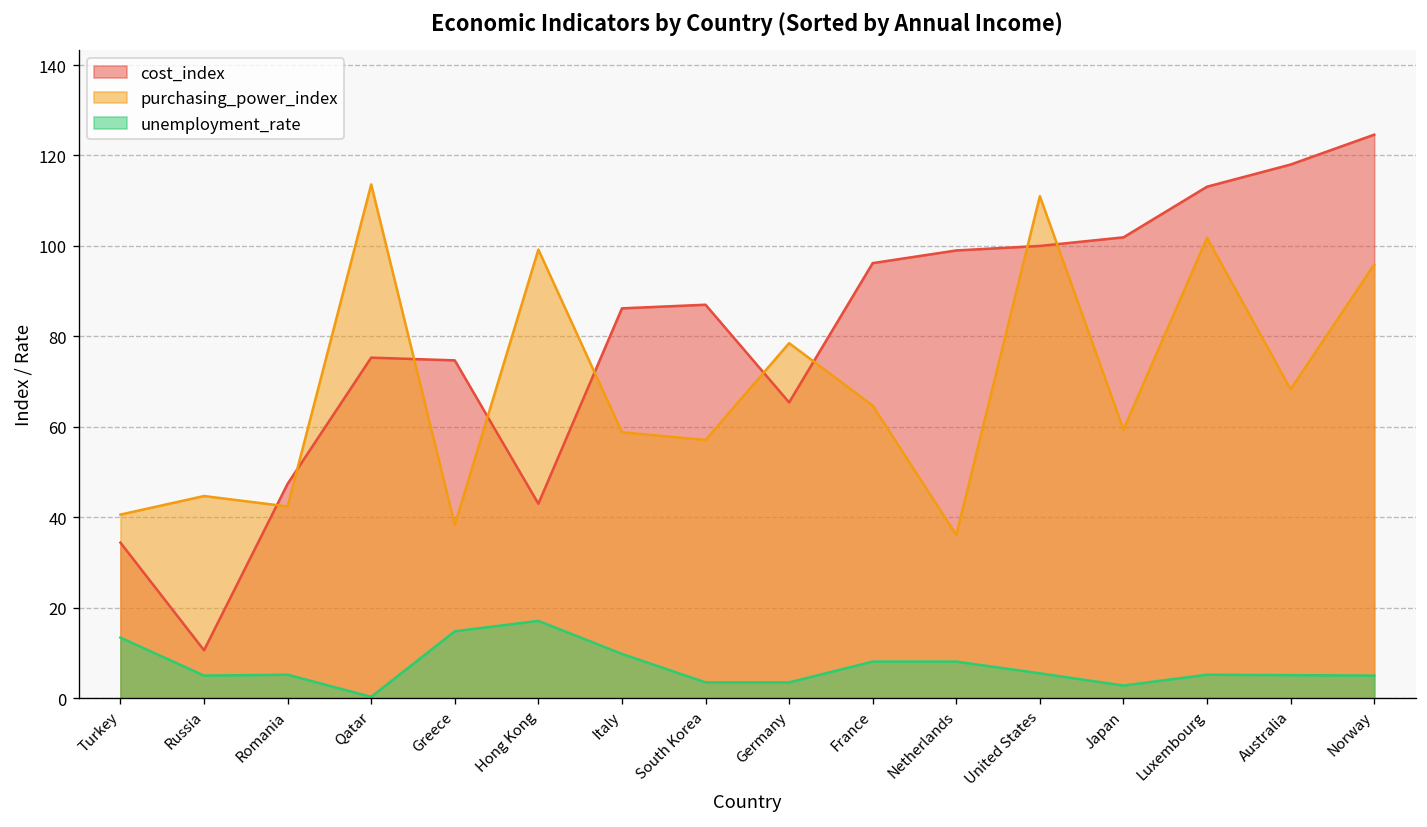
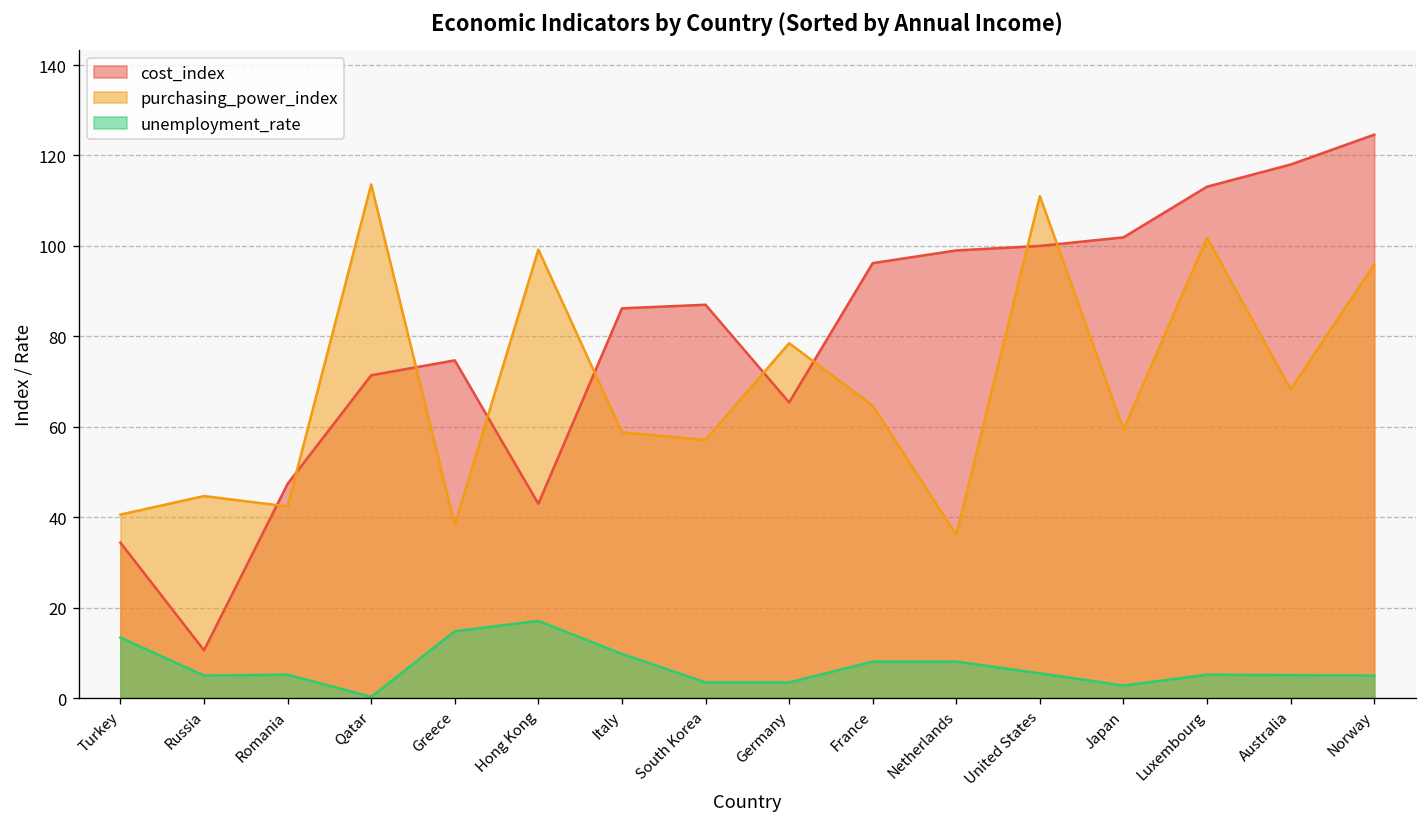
  {
    "cost_index": {
      "Turkey": 34,
      "Russia": 11,
      "Romania": 47,
-     "Qatar": 75,
+     "Qatar": 71,
      "Greece": 75,
      "Hong Kong": 43,
      "Italy": 86,
      "South Korea": 87,
      "Germany": 65,
      "France": 96,
      "Netherlands": 99,
      "United States": 100,
      "Japan": 102,
      "Luxembourg": 113,
      "Australia": 118,
      "Norway": 125
    },
    "purchasing_power_index": {
      "Turkey": 41,
      "Russia": 45,
      "Romania": 42,
      "Qatar": 114,
      "Greece": 38,
      "Hong Kong": 99,
      "Italy": 59,
      "South Korea": 57,
      "Germany": 79,
      "France": 65,
      "Netherlands": 36,
      "United States": 111,
      "Japan": 59,
      "Luxembourg": 102,
      "Australia": 68,
      "Norway": 96
    },
    "unemployment_rate": {
      "Turkey": 13,
      "Russia": 5,
      "Romania": 5,
      "Qatar": 0,
      "Greece": 15,
      "Hong Kong": 17,
      "Italy": 10,
      "South Korea": 4,
      "Germany": 4,
      "France": 8,
      "Netherlands": 8,
      "United States": 6,
      "Japan": 3,
      "Luxembourg": 5,
      "Australia": 5,
      "Norway": 5
    }
  }
